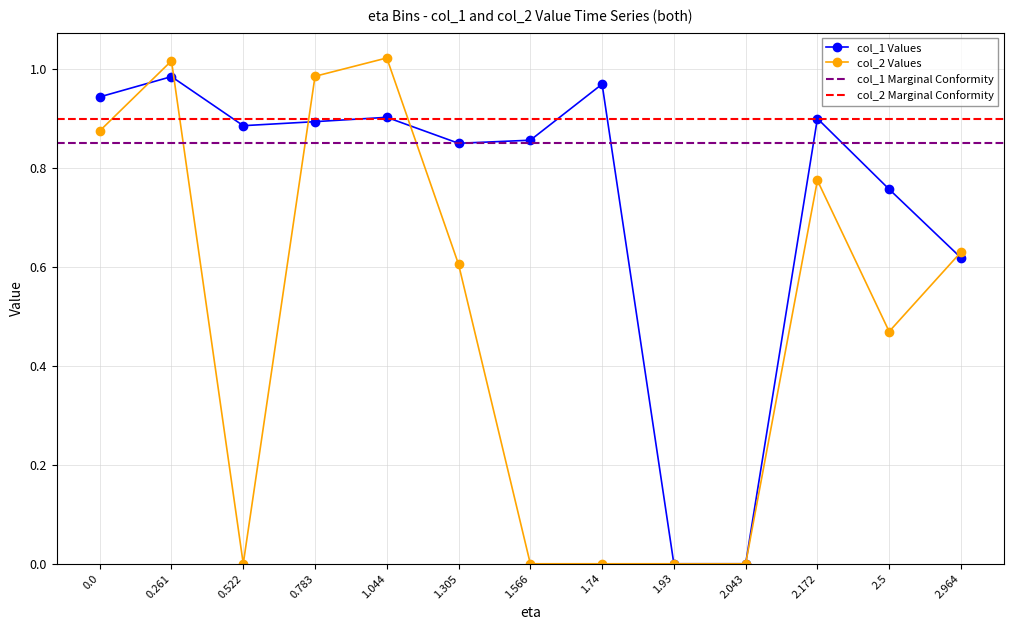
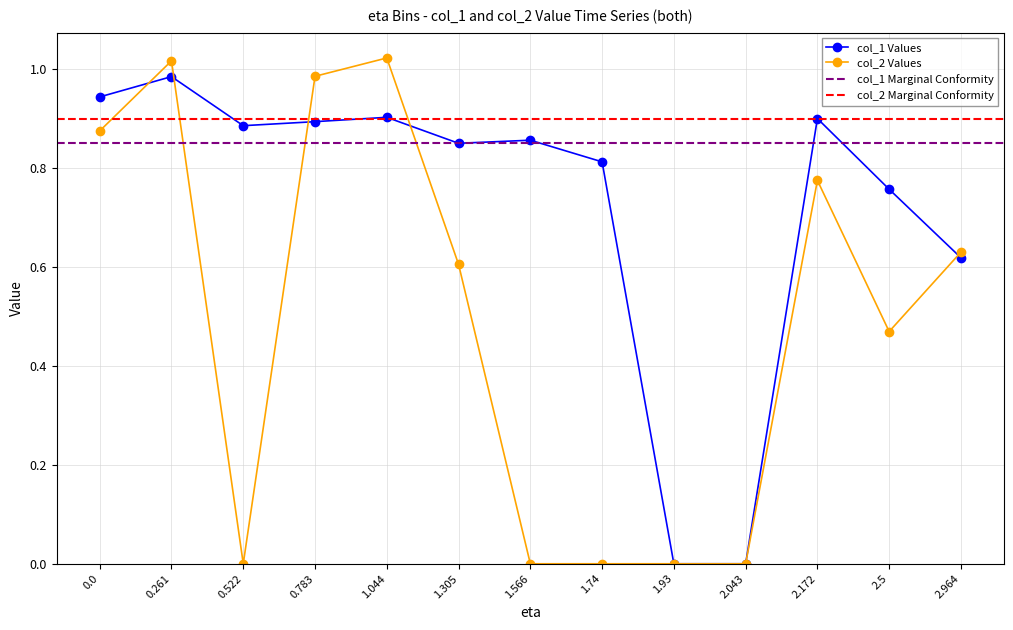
  {
    "col_1 Values": {
      "0.0": 0.94,
      "0.261": 0.98,
      "0.522": 0.89,
      "0.783": 0.89,
      "1.044": 0.90,
      "1.305": 0.85,
      "1.566": 0.86,
-     "1.74": 0.97,
+     "1.74": 0.81,
      "2.172": 0.90,
      "2.5": 0.76,
      "2.964": 0.62
    },
    "col_2 Values": {
      "0.0": 0.88,
      "0.261": 1.02,
      "0.522": 0.00,
      "0.783": 0.99,
      "1.044": 1.02,
      "1.305": 0.61,
      "1.566": 0.00,
      "1.74": 0.00,
      "2.172": 0.77,
      "2.5": 0.47,
      "2.964": 0.63
    }
  }
